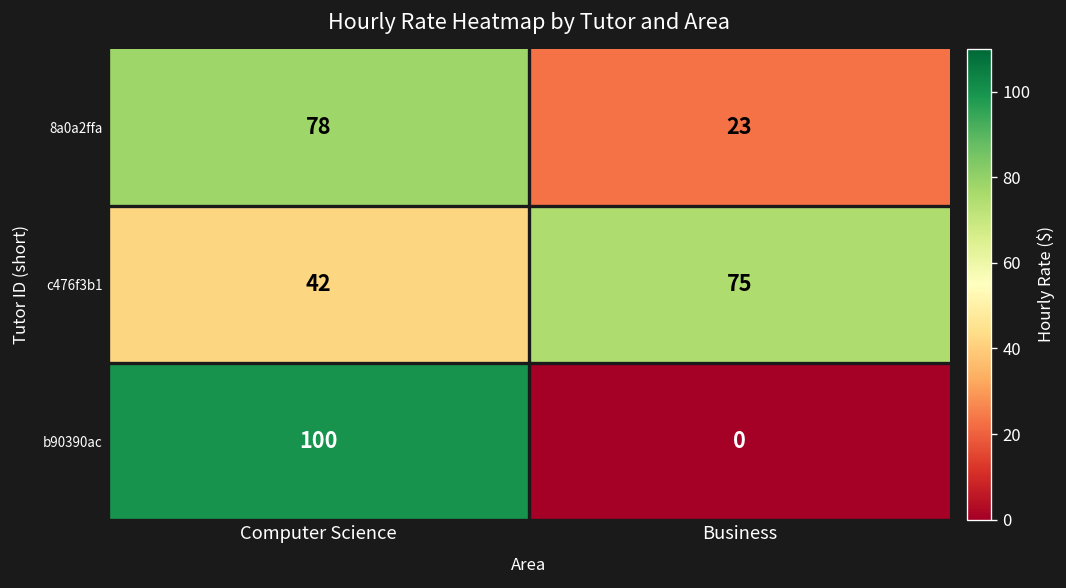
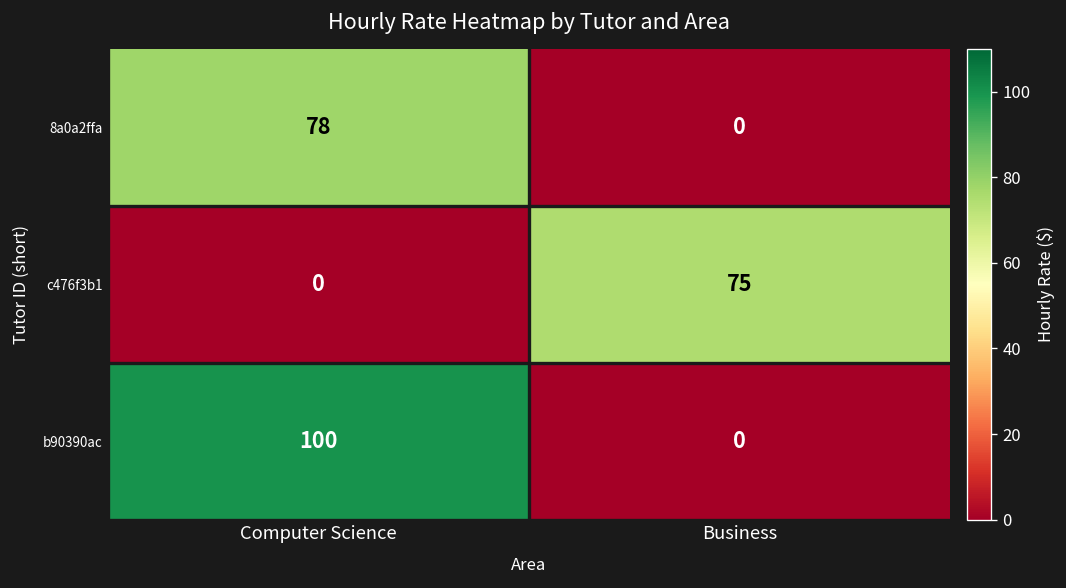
  {
    "8a0a2ffa": {
      "Computer Science": 78,
-     "Business": 23
+     "Business": 0
    },
    "c476f3b1": {
-     "Computer Science": 42,
+     "Computer Science": 0,
      "Business": 75
    },
    "b90390ac": {
      "Computer Science": 100,
      "Business": 0
    }
  }
